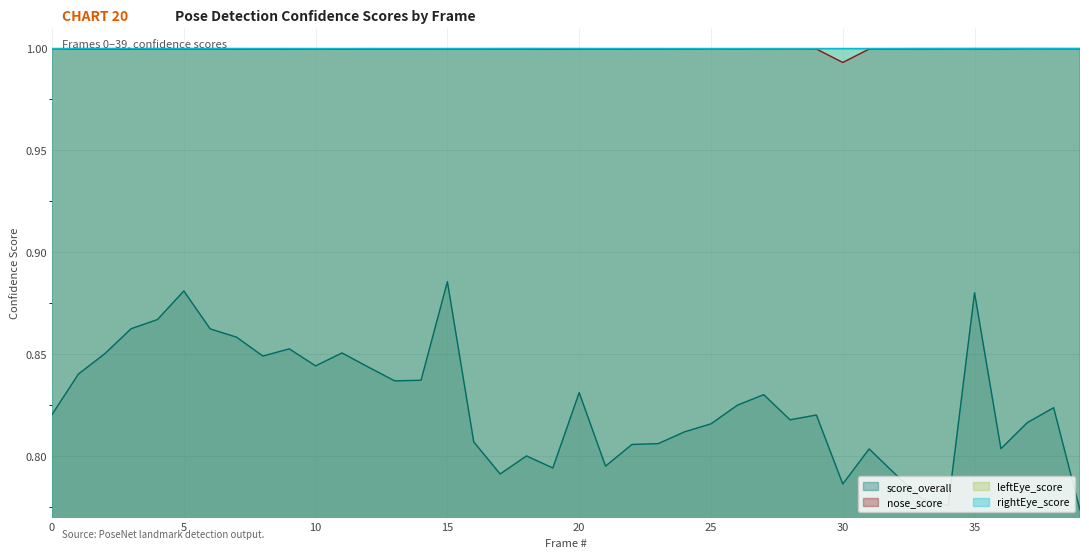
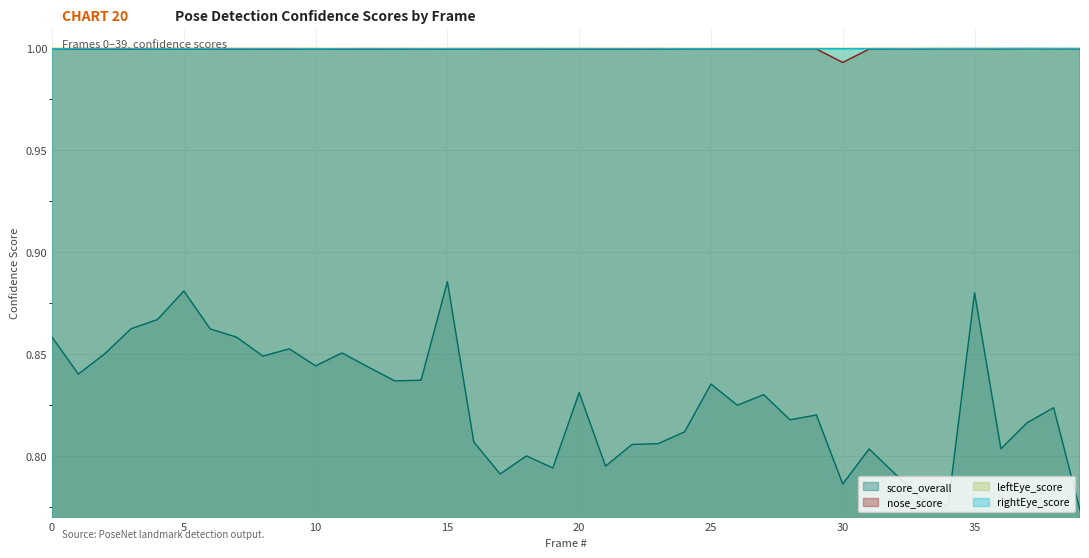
  {
    "score_overall": {
-     "0": 0.821,
+     "0": 0.858,
      "5": 0.881,
      "10": 0.844,
      "15": 0.886,
      "20": 0.831,
-     "25": 0.816,
+     "25": 0.835,
      "30": 0.786,
      "35": 0.880
    },
    "nose_score": {
      "30": 0.993
    }
  }
